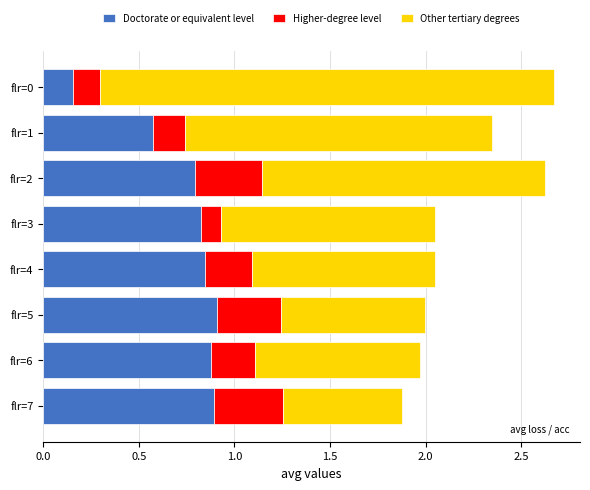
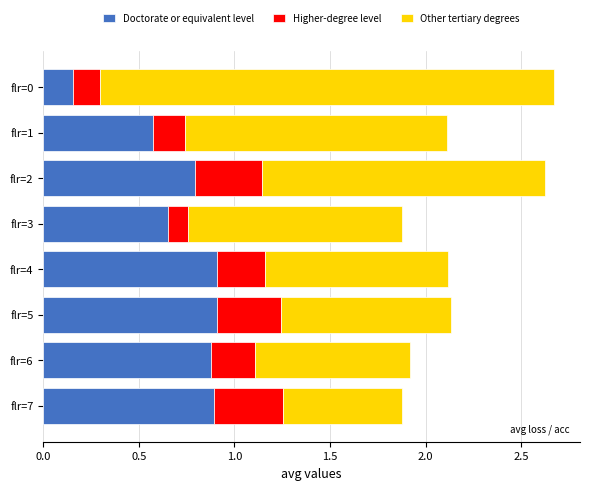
  {
    "Doctorate or equivalent level": {
      "flr=0": 0.15,
      "flr=1": 0.58,
      "flr=2": 0.79,
-     "flr=3": 0.82,
-     "flr=4": 0.85,
+     "flr=3": 0.65,
+     "flr=4": 0.91,
      "flr=5": 0.91,
      "flr=6": 0.88,
      "flr=7": 0.90
    },
    "Higher-degree level": {
      "flr=0": 0.14,
      "flr=1": 0.16,
      "flr=2": 0.35,
      "flr=3": 0.10,
      "flr=4": 0.25,
      "flr=5": 0.33,
      "flr=6": 0.23,
      "flr=7": 0.36
    },
    "Other tertiary degrees": {
      "flr=0": 2.38,
-     "flr=1": 1.61,
+     "flr=1": 1.37,
      "flr=2": 1.48,
      "flr=3": 1.12,
      "flr=4": 0.96,
-     "flr=5": 0.76,
-     "flr=6": 0.87,
+     "flr=5": 0.89,
+     "flr=6": 0.81,
      "flr=7": 0.62
    }
  }
